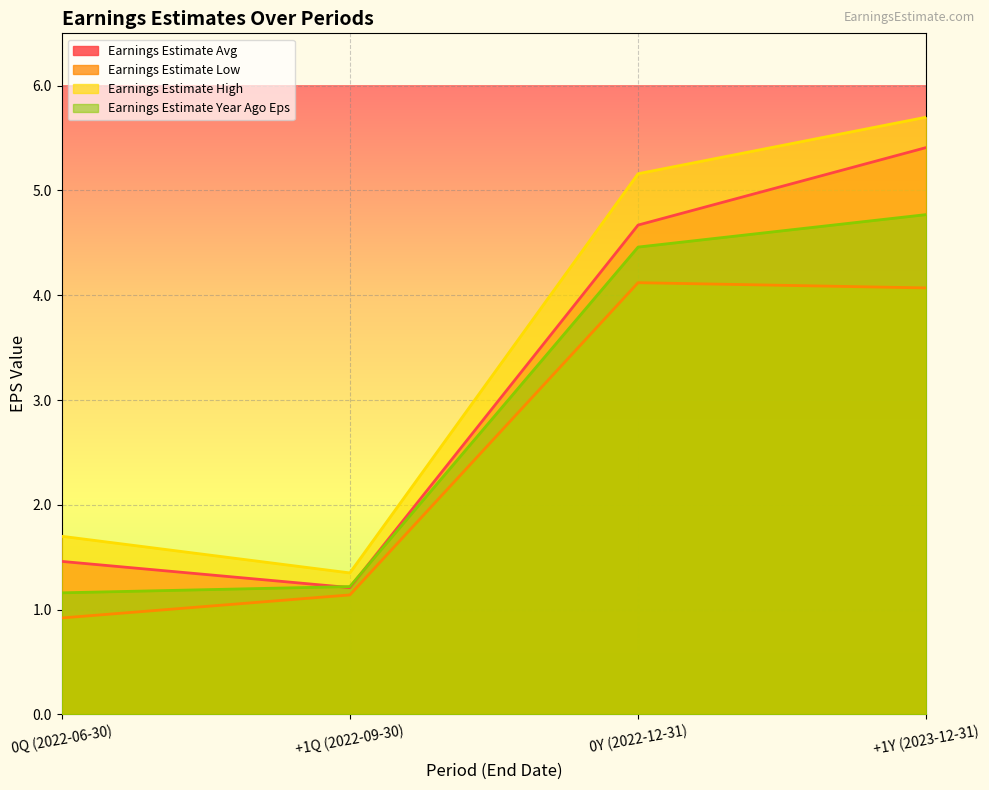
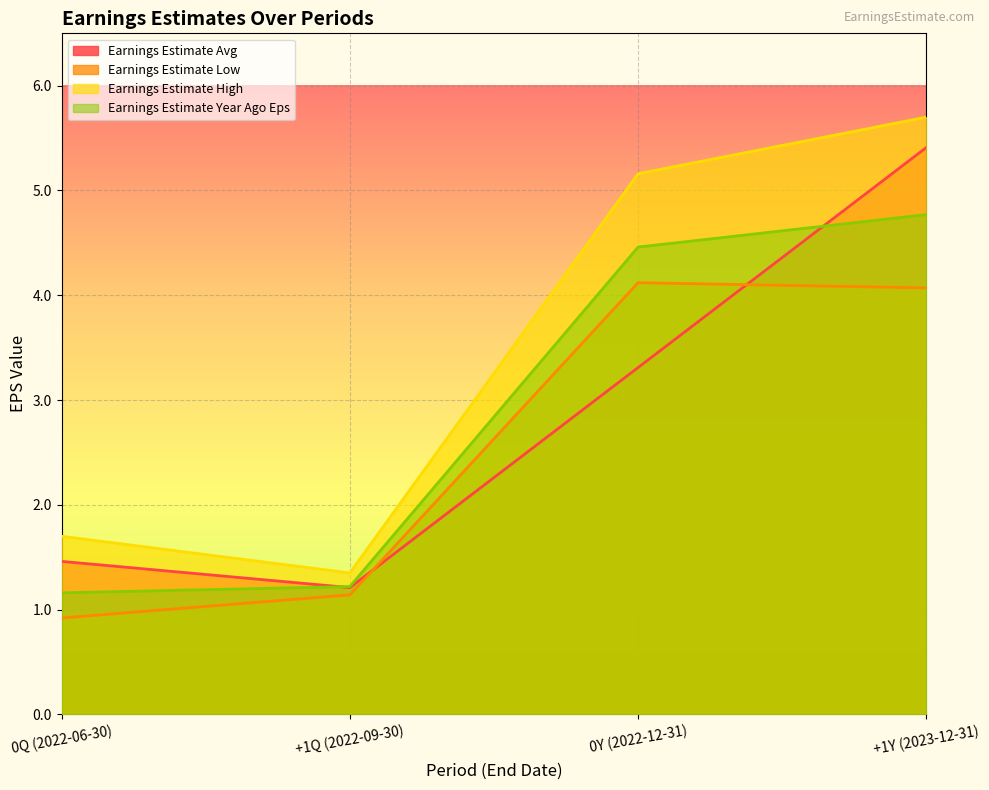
  {
    "Earnings Estimate Avg": {
      "0Q (2022-06-30)": 1.46,
-     "0Y (2022-12-31)": 4.67,
+     "0Y (2022-12-31)": 3.31,
      "+1Y (2023-12-31)": 5.41
    },
    "Earnings Estimate Low": {
      "0Q (2022-06-30)": 0.92,
      "+1Q (2022-09-30)": 1.14,
      "0Y (2022-12-31)": 4.12,
      "+1Y (2023-12-31)": 4.07
    },
    "Earnings Estimate High": {
      "0Q (2022-06-30)": 1.70,
      "+1Q (2022-09-30)": 1.35,
      "0Y (2022-12-31)": 5.16,
      "+1Y (2023-12-31)": 5.70
    },
    "Earnings Estimate Year Ago Eps": {
      "0Q (2022-06-30)": 1.16,
      "0Y (2022-12-31)": 4.46,
      "+1Y (2023-12-31)": 4.77
    }
  }
